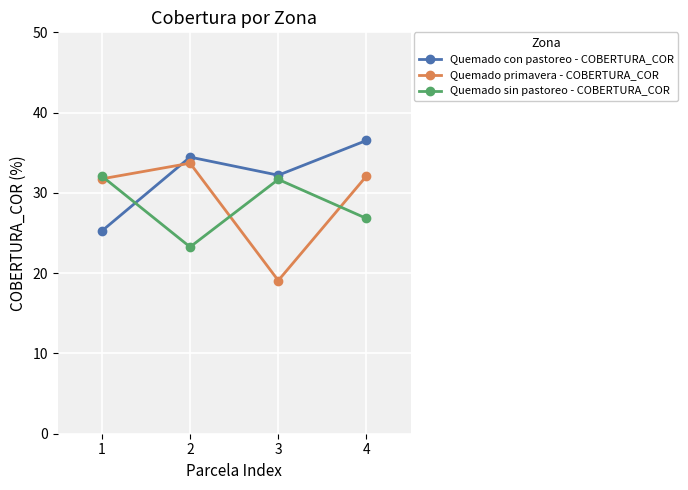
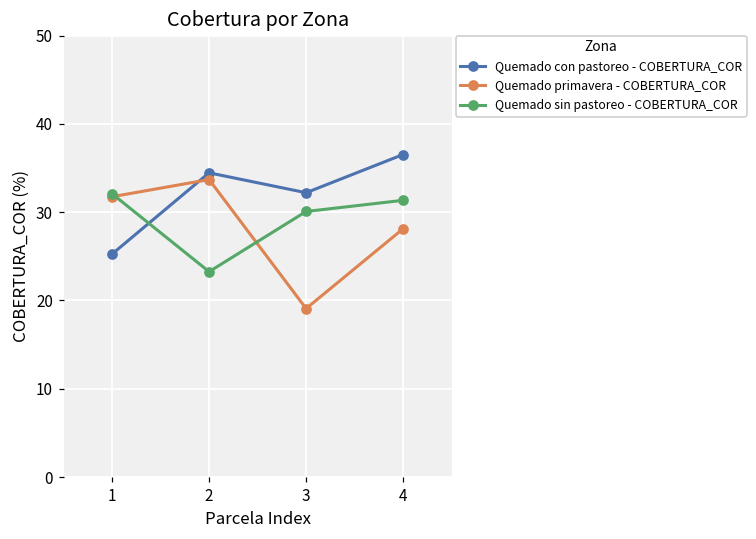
  {
    "Quemado con pastoreo - COBERTURA_COR": {
      "1": 25,
      "2": 34,
      "3": 32,
      "4": 37
    },
    "Quemado primavera - COBERTURA_COR": {
      "1": 32,
      "2": 34,
      "3": 19,
-     "4": 32
+     "4": 28
    },
    "Quemado sin pastoreo - COBERTURA_COR": {
      "1": 32,
      "2": 23,
-     "3": 32,
-     "4": 27
+     "3": 30,
+     "4": 31
    }
  }
